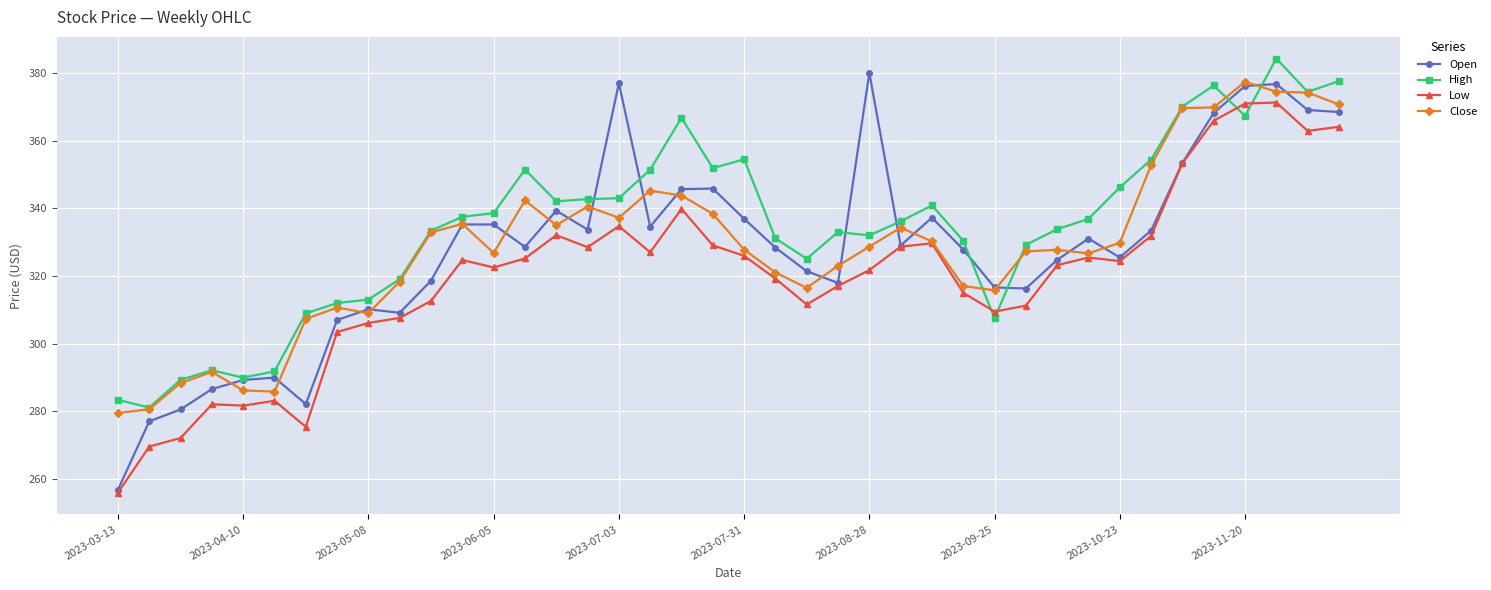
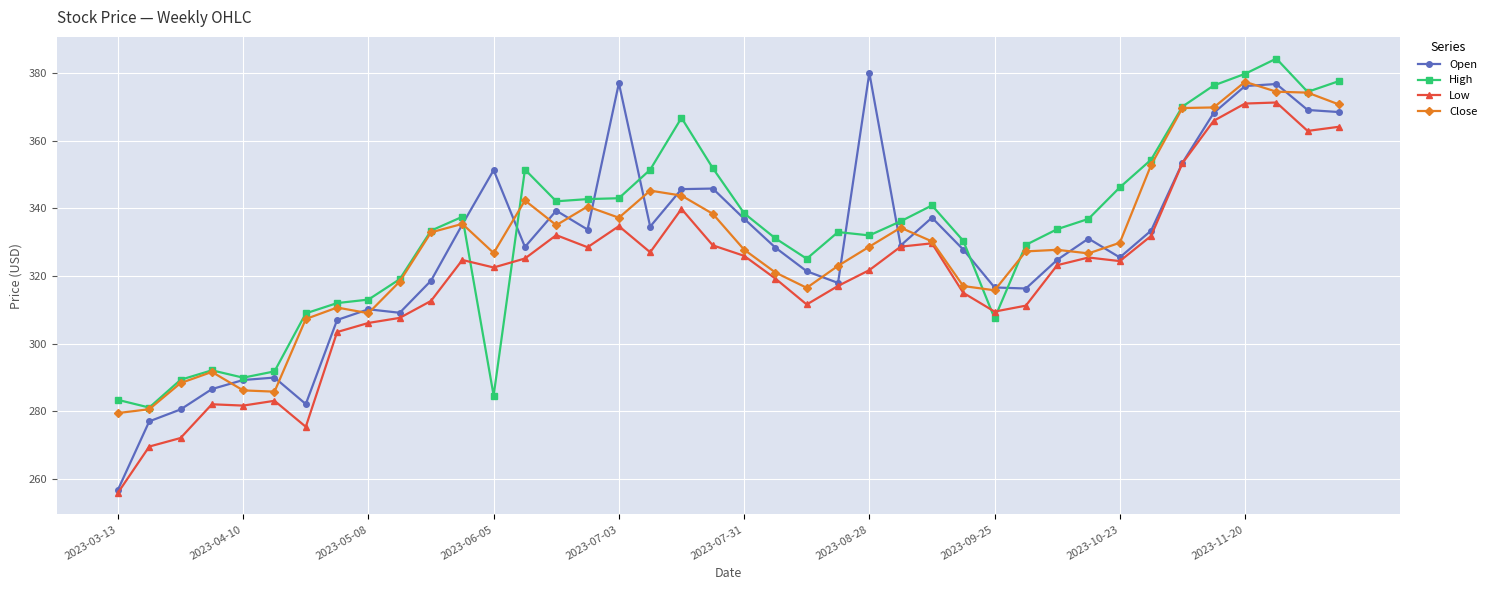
  {
    "Open": {
      "2023-03-13": 257,
      "2023-05-08": 310,
-     "2023-06-05": 335,
+     "2023-06-05": 351,
      "2023-07-03": 377,
      "2023-07-31": 337,
      "2023-08-28": 380,
      "2023-09-25": 317,
      "2023-10-23": 325,
      "2023-11-20": 376
    },
    "High": {
      "2023-03-13": 283,
      "2023-05-08": 313,
-     "2023-06-05": 339,
+     "2023-06-05": 285,
      "2023-07-03": 343,
-     "2023-07-31": 355,
+     "2023-07-31": 339,
      "2023-08-28": 332,
      "2023-09-25": 307,
      "2023-10-23": 346,
-     "2023-11-20": 367
+     "2023-11-20": 380
    }
  }
